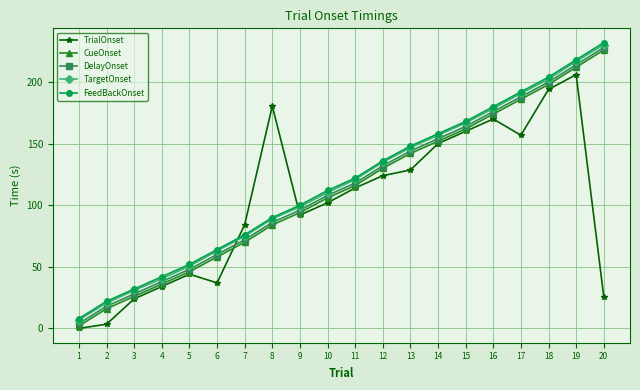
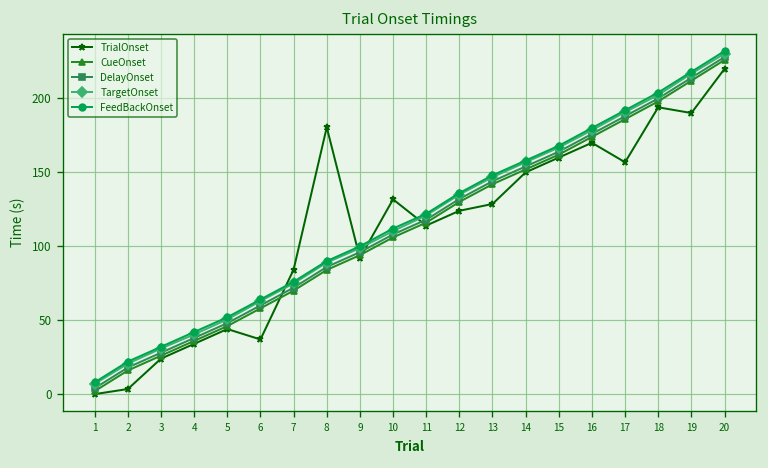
  {
    "TrialOnset": {
      "2": 3,
      "6": 37,
      "7": 84,
      "8": 181,
-     "10": 102,
+     "10": 132,
      "12": 124,
      "13": 129,
      "16": 170,
      "17": 157,
      "18": 194,
-     "19": 206,
-     "20": 26
+     "19": 190,
+     "20": 220
    }
  }
